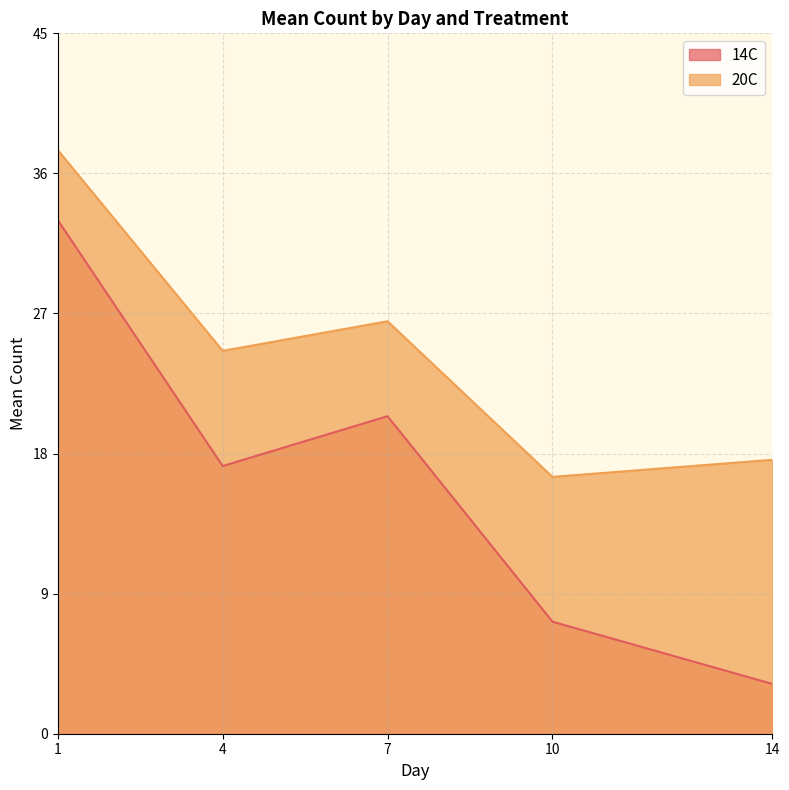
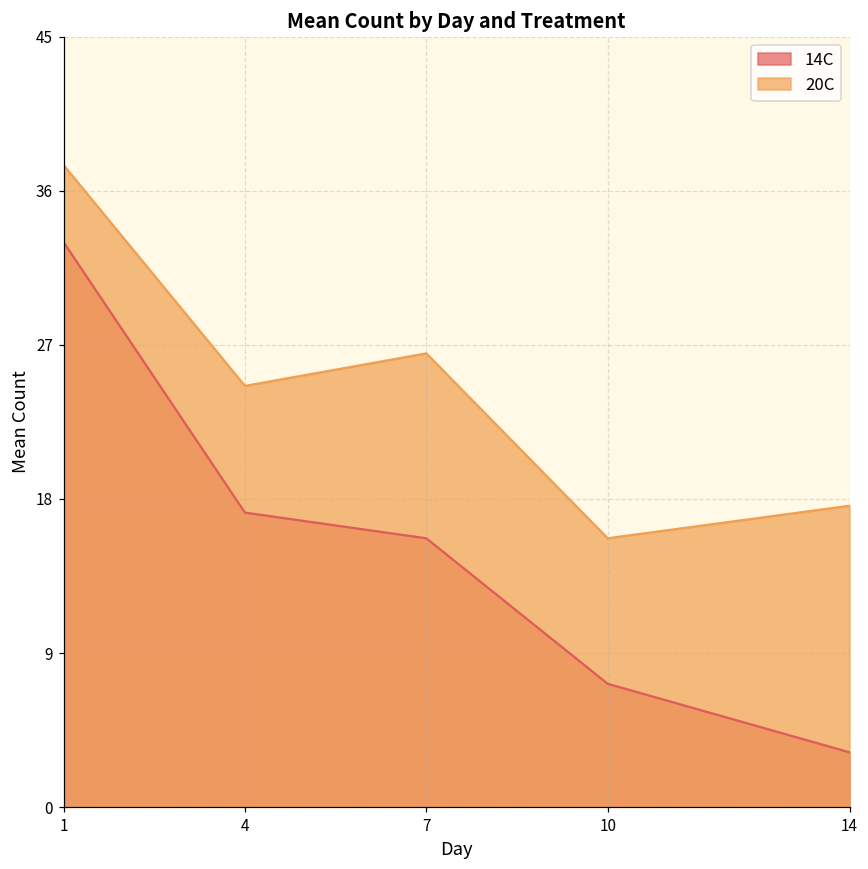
  {
    "14C": {
      "1": 33.0,
      "4": 17.2,
-     "7": 20.4,
+     "7": 15.7,
      "10": 7.2,
      "14": 3.2
    },
    "20C": {
      "1": 37.5,
      "4": 24.6,
      "7": 26.5,
-     "10": 16.5,
+     "10": 15.7,
      "14": 17.6
    }
  }
